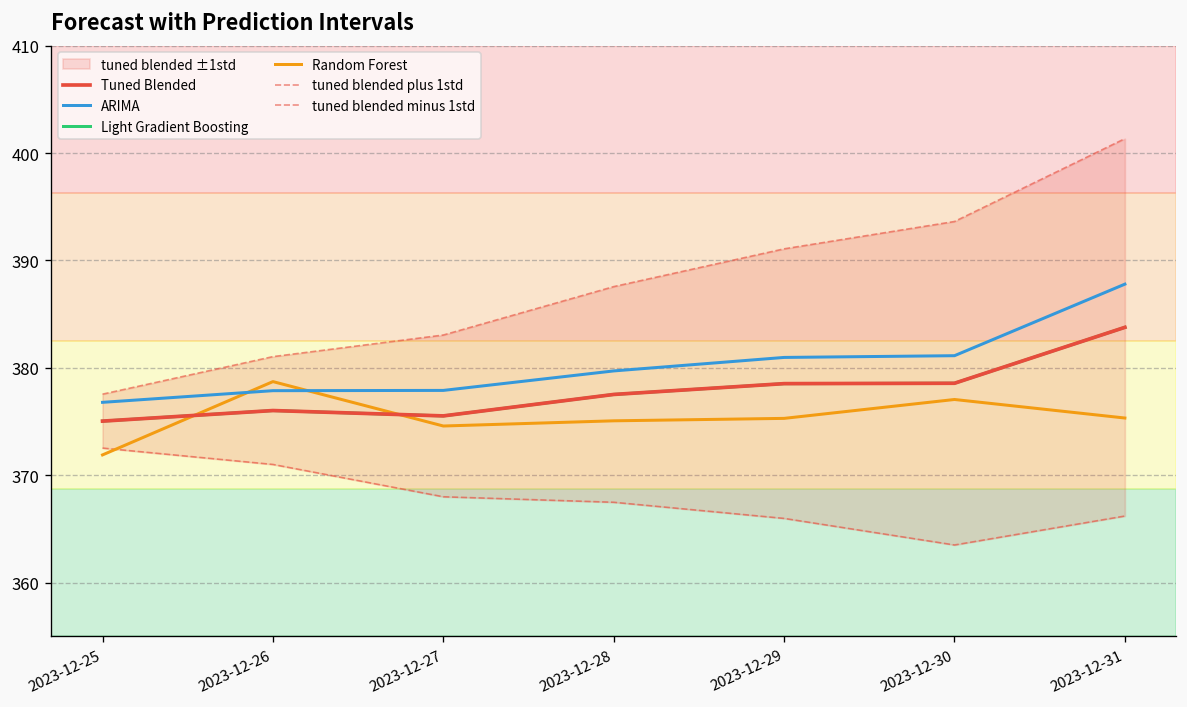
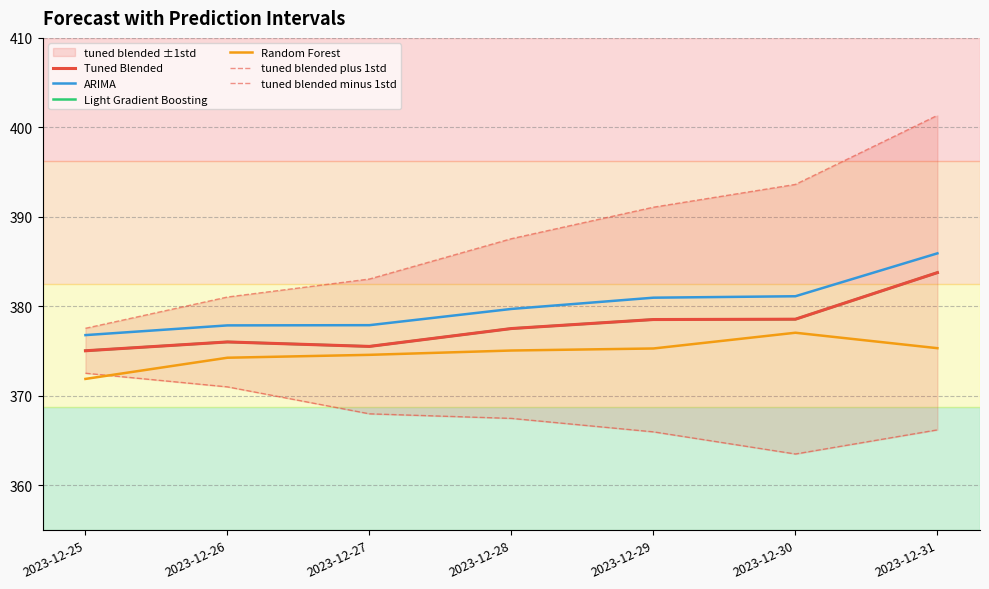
  {
    "Light Gradient Boosting": {
      "2023-12-25": 375,
      "2023-12-26": 376,
      "2023-12-27": 376,
      "2023-12-28": 378,
      "2023-12-29": 379,
      "2023-12-30": 379,
      "2023-12-31": 384
    },
    "ARIMA": {
      "2023-12-25": 377,
      "2023-12-26": 378,
      "2023-12-27": 378,
      "2023-12-28": 380,
      "2023-12-29": 381,
      "2023-12-30": 381,
-     "2023-12-31": 388
+     "2023-12-31": 386
    },
    "Random Forest": {
      "2023-12-25": 372,
-     "2023-12-26": 379,
+     "2023-12-26": 374,
      "2023-12-27": 375,
      "2023-12-28": 375,
      "2023-12-29": 375,
      "2023-12-30": 377,
      "2023-12-31": 375
    }
  }
